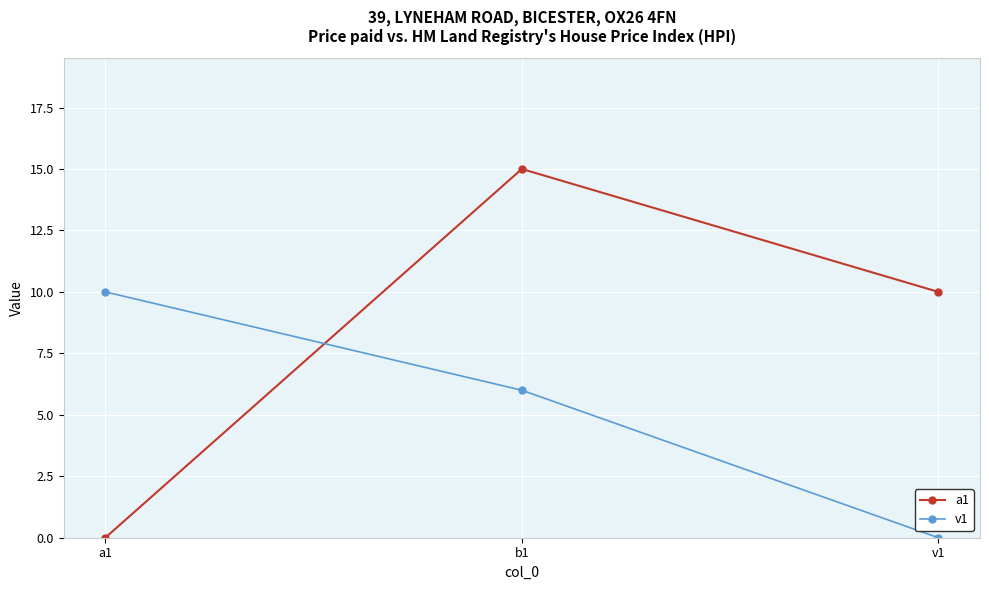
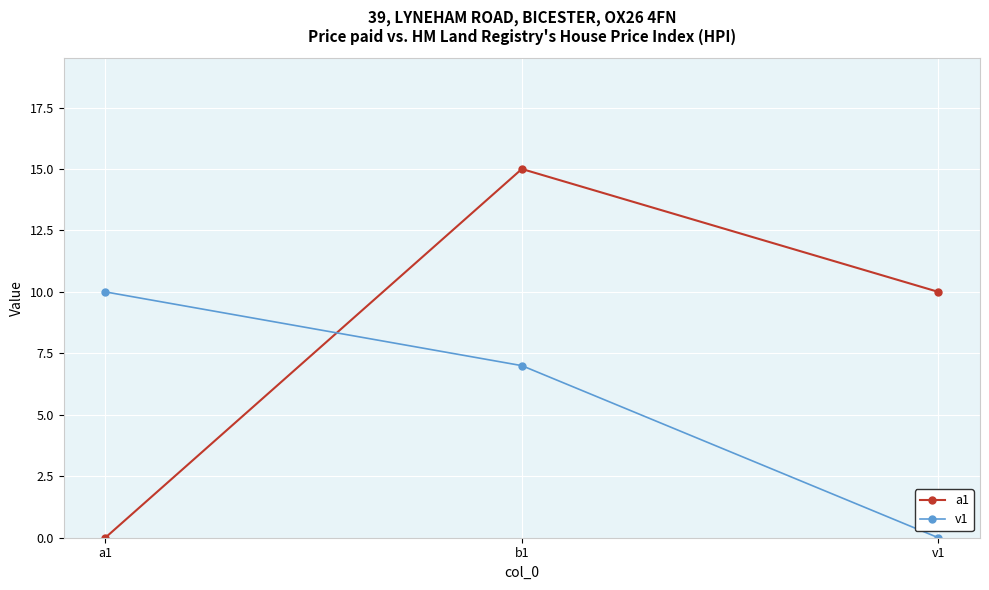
  {
    "a1": {
      "a1": 0,
      "b1": 15,
      "v1": 10
    },
    "v1": {
      "a1": 10,
-     "b1": 6,
+     "b1": 7,
      "v1": 0
    }
  }
